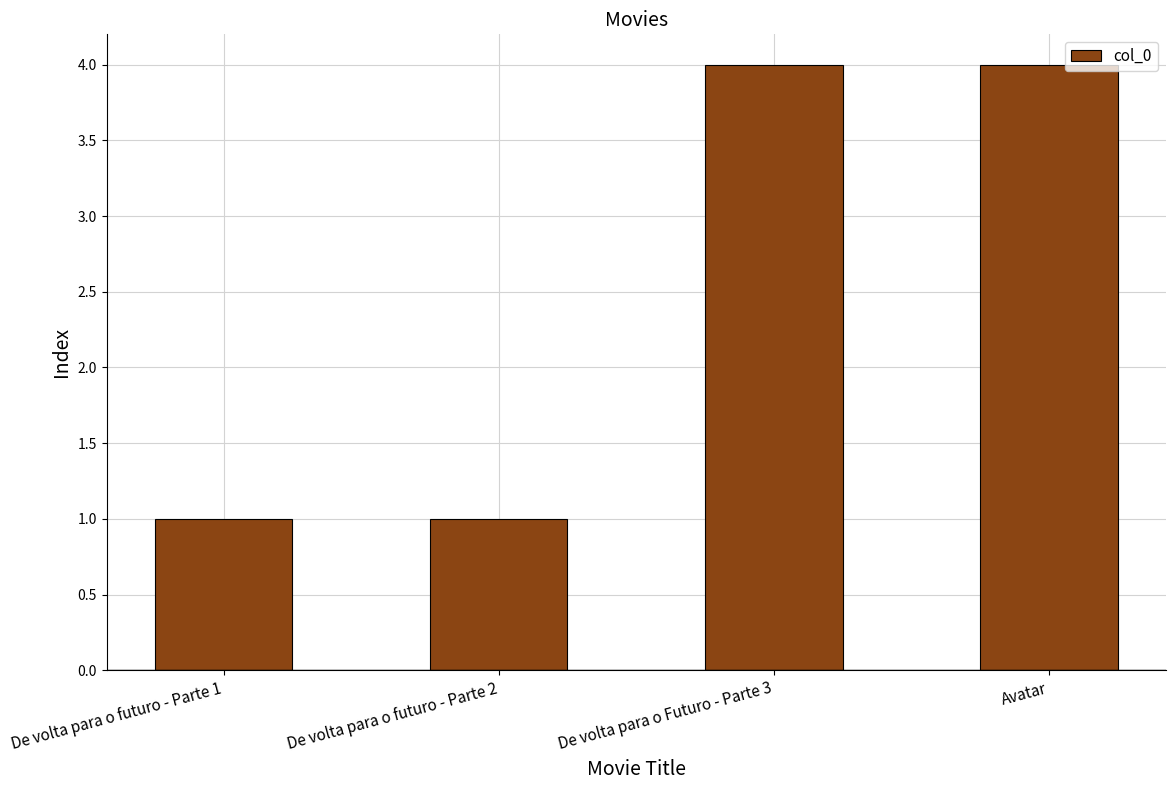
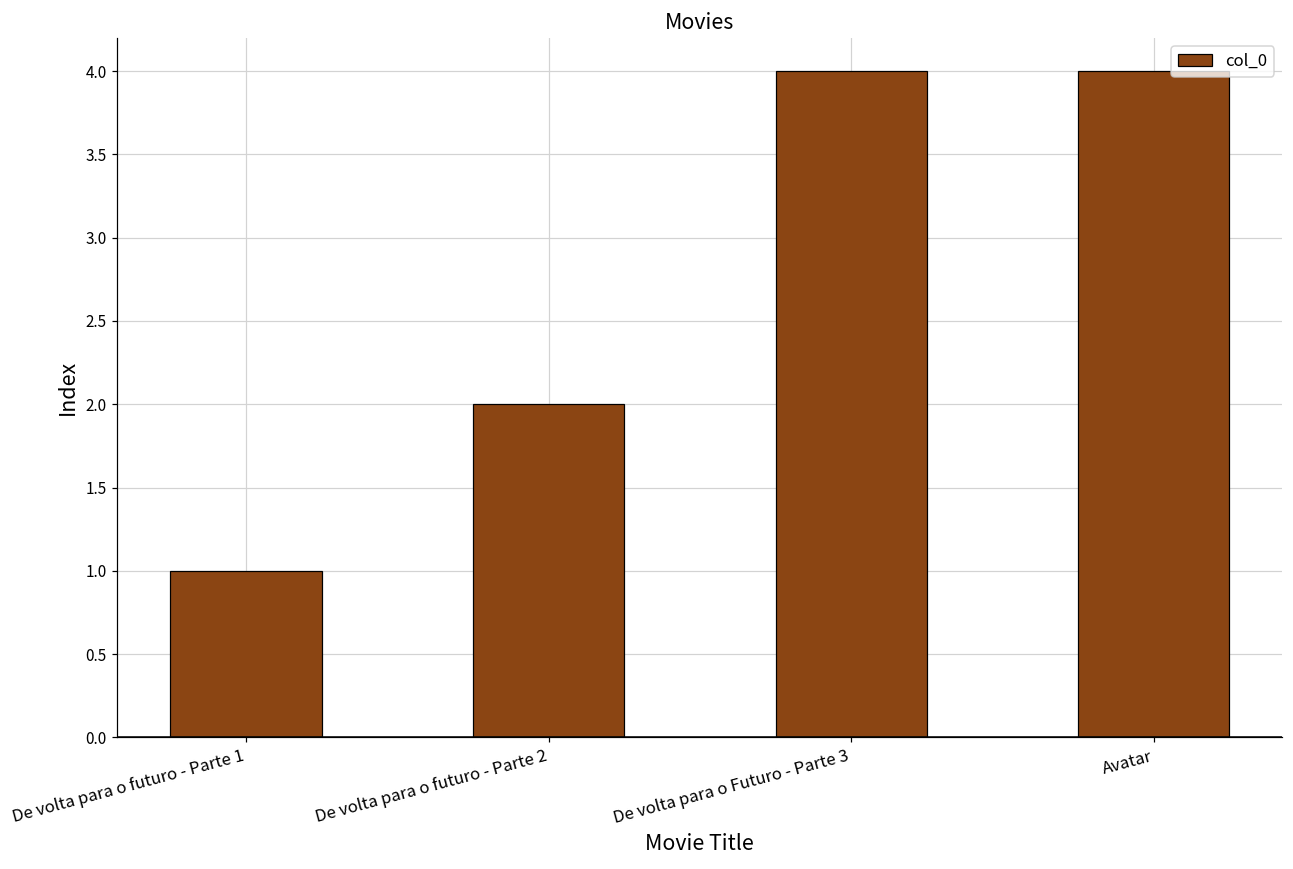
  {
    "De volta para o futuro - Parte 1": 1,
-   "De volta para o futuro - Parte 2": 1,
+   "De volta para o futuro - Parte 2": 2,
    "De volta para o Futuro - Parte 3": 4,
    "Avatar": 4
  }
